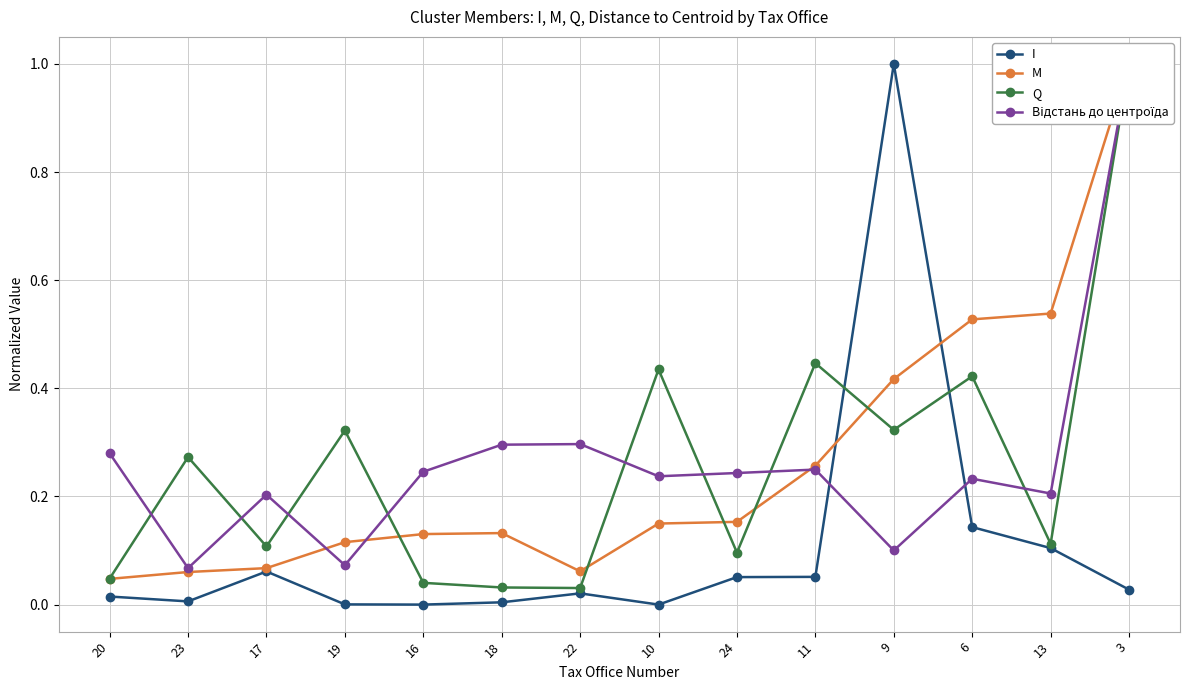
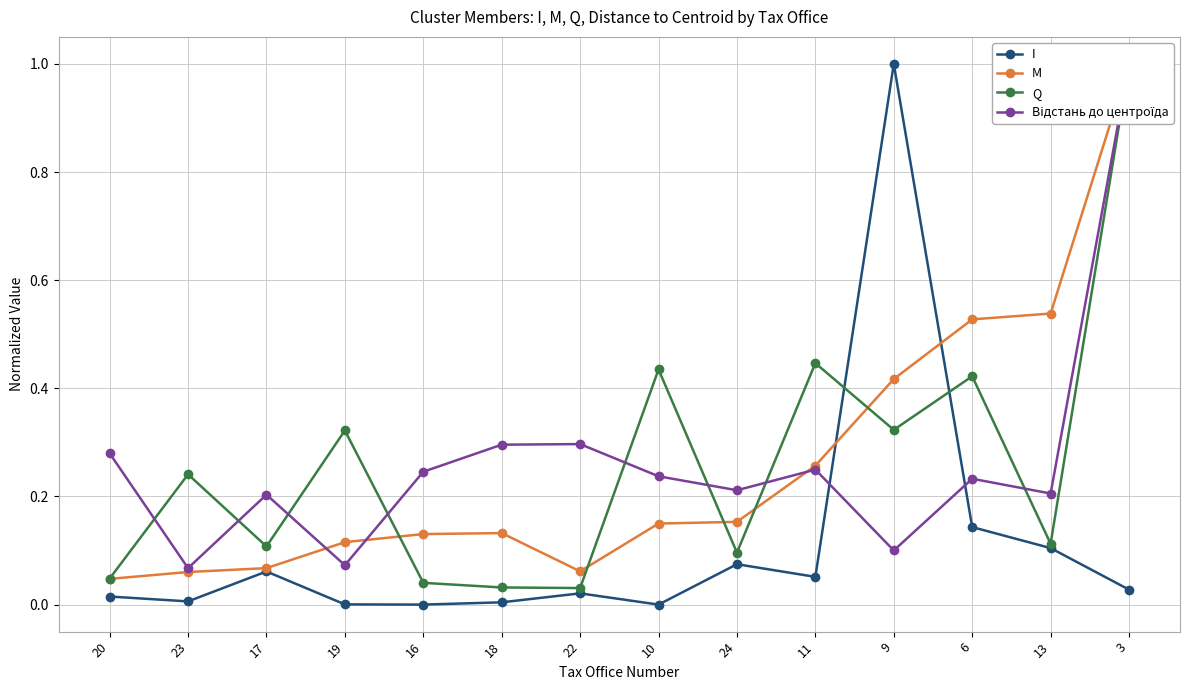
  {
    "I": {
      "20": 0.01,
      "23": 0.01,
      "17": 0.06,
      "19": 0.00,
      "16": 0.00,
      "18": 0.00,
      "22": 0.02,
      "10": 0.00,
-     "24": 0.05,
+     "24": 0.07,
      "11": 0.05,
      "9": 1.00,
      "6": 0.14,
      "13": 0.10,
      "3": 0.03
    },
    "M": {
      "23": 0.06,
      "17": 0.07,
      "19": 0.12,
      "16": 0.13,
      "18": 0.13,
      "22": 0.06,
      "10": 0.15,
      "24": 0.15,
      "11": 0.26,
      "9": 0.42,
      "6": 0.53,
      "13": 0.54
    },
    "Q": {
-     "23": 0.27,
+     "23": 0.24,
      "17": 0.11,
      "19": 0.32,
      "16": 0.04,
      "18": 0.03,
      "22": 0.03,
      "10": 0.43,
      "24": 0.10,
      "11": 0.45,
      "9": 0.32,
      "6": 0.42,
      "13": 0.11
    },
    "Відстань до центроїда": {
      "20": 0.28,
      "23": 0.07,
      "17": 0.20,
      "19": 0.07,
      "16": 0.25,
      "18": 0.30,
      "22": 0.30,
      "10": 0.24,
-     "24": 0.24,
+     "24": 0.21,
      "11": 0.25,
      "9": 0.10,
      "6": 0.23,
      "13": 0.21
    }
  }
